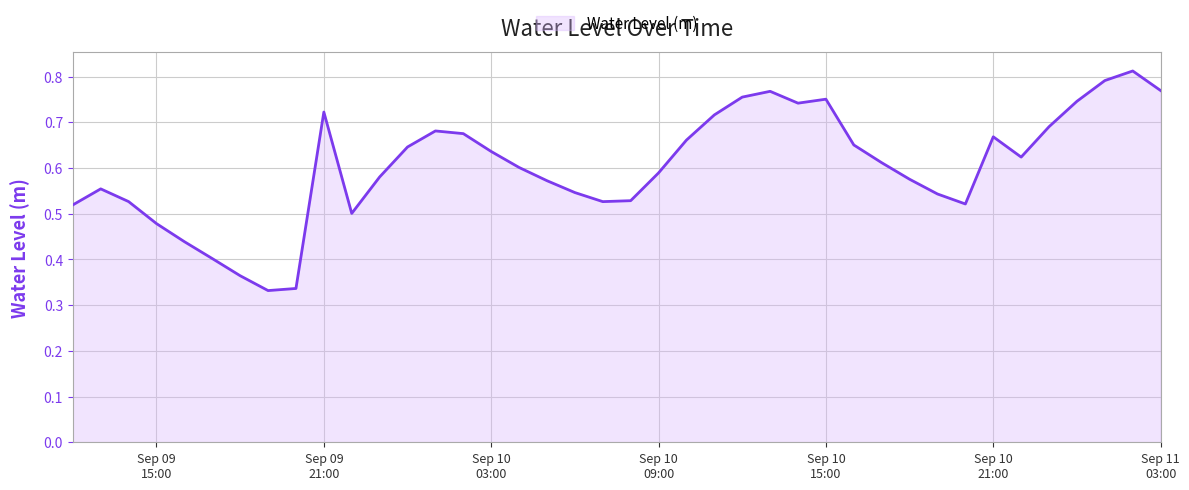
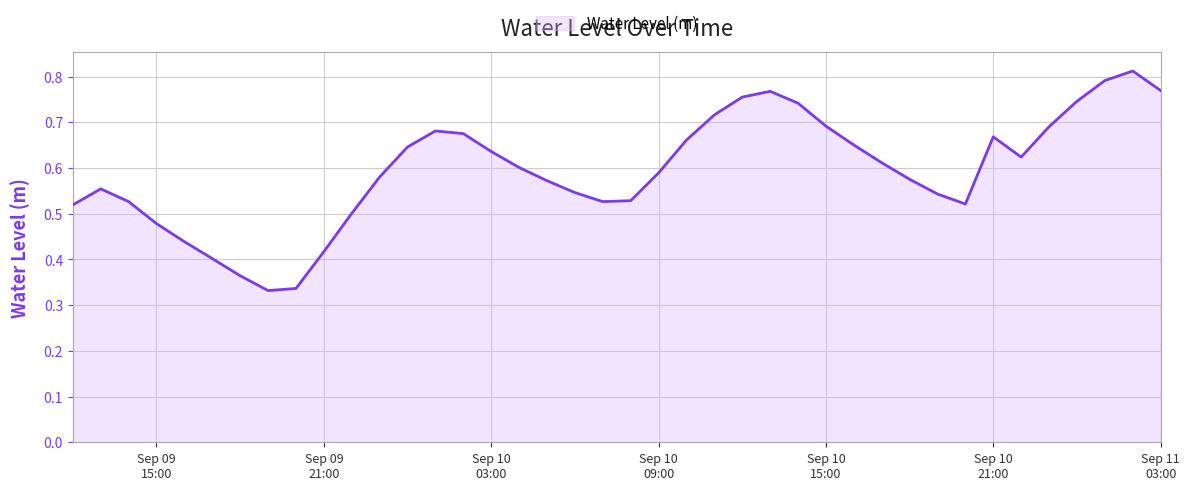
  {
    "Sep 09 15:00": 0.48,
-   "Sep 09 21:00": 0.72,
+   "Sep 09 21:00": 0.42,
    "Sep 10 03:00": 0.64,
    "Sep 10 09:00": 0.59,
-   "Sep 10 15:00": 0.75,
+   "Sep 10 15:00": 0.69,
    "Sep 10 21:00": 0.67,
    "Sep 11 03:00": 0.77
  }
